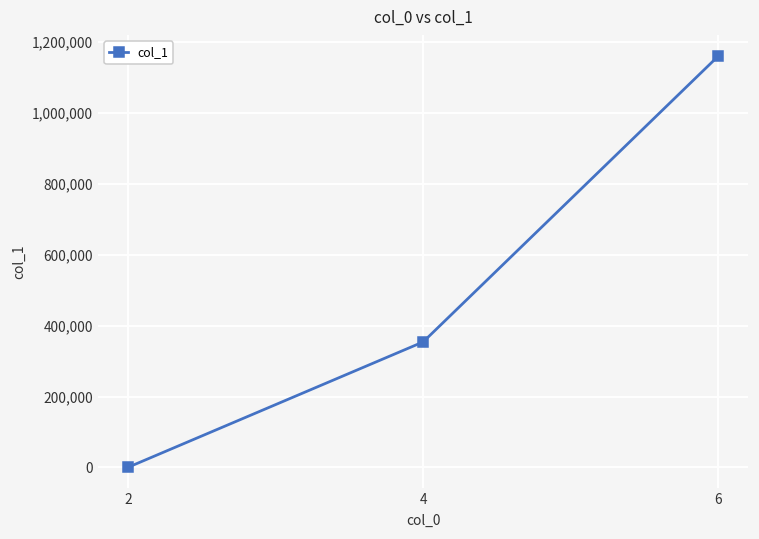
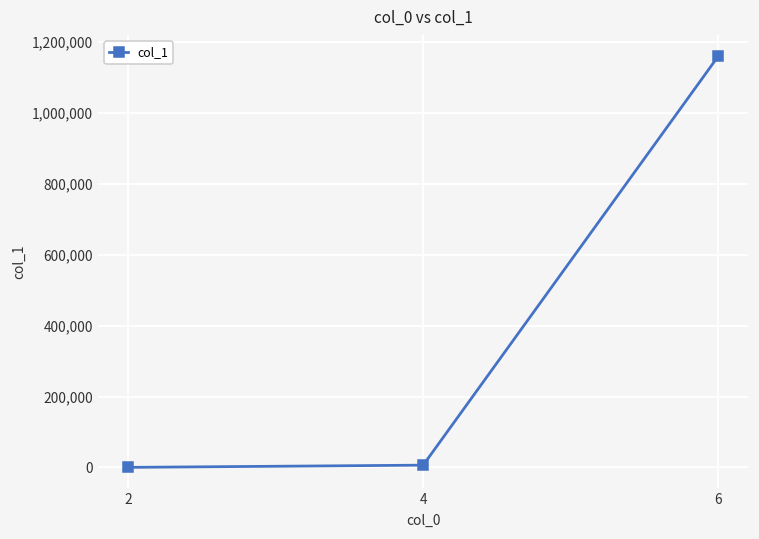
  {
    "2": "0",
-   "4": "350,000",
+   "4": "10,000",
    "6": "1,160,000"
  }
